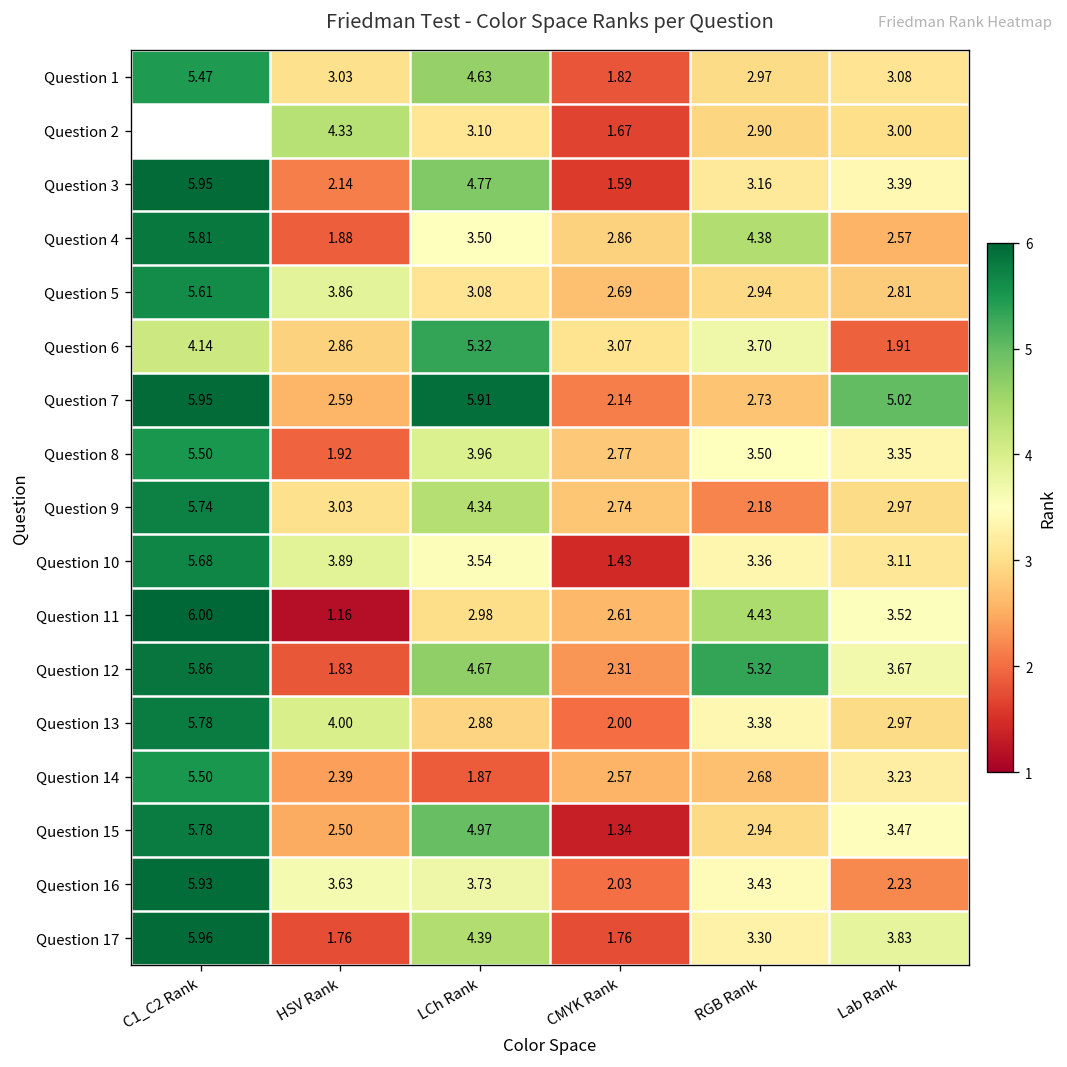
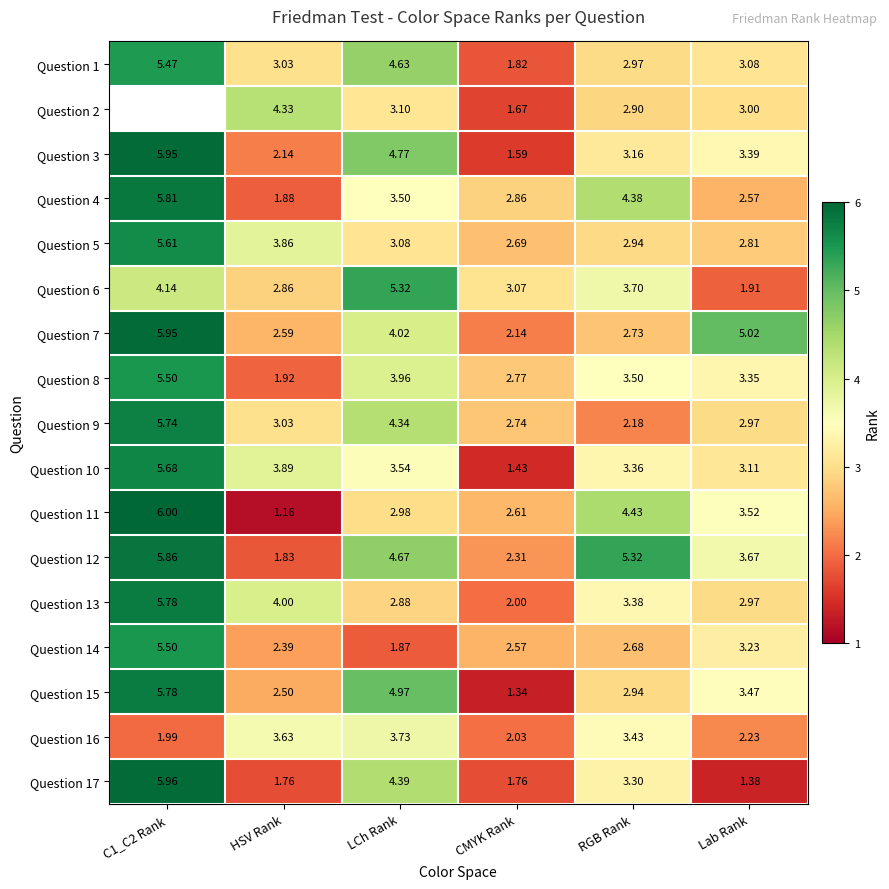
  {
    "Question 1": {
      "C1_C2 Rank": 5.47,
      "HSV Rank": 3.03,
      "LCh Rank": 4.63,
      "CMYK Rank": 1.82,
      "RGB Rank": 2.97,
      "Lab Rank": 3.08
    },
    "Question 2": {
      "HSV Rank": 4.33,
      "LCh Rank": 3.10,
      "CMYK Rank": 1.67,
      "RGB Rank": 2.90,
      "Lab Rank": 3.00
    },
    "Question 3": {
      "C1_C2 Rank": 5.95,
      "HSV Rank": 2.14,
      "LCh Rank": 4.77,
      "CMYK Rank": 1.59,
      "RGB Rank": 3.16,
      "Lab Rank": 3.39
    },
    "Question 4": {
      "C1_C2 Rank": 5.81,
      "HSV Rank": 1.88,
      "LCh Rank": 3.50,
      "CMYK Rank": 2.86,
      "RGB Rank": 4.38,
      "Lab Rank": 2.57
    },
    "Question 5": {
      "C1_C2 Rank": 5.61,
      "HSV Rank": 3.86,
      "LCh Rank": 3.08,
      "CMYK Rank": 2.69,
      "RGB Rank": 2.94,
      "Lab Rank": 2.81
    },
    "Question 6": {
      "C1_C2 Rank": 4.14,
      "HSV Rank": 2.86,
      "LCh Rank": 5.32,
      "CMYK Rank": 3.07,
      "RGB Rank": 3.70,
      "Lab Rank": 1.91
    },
    "Question 7": {
      "C1_C2 Rank": 5.95,
      "HSV Rank": 2.59,
-     "LCh Rank": 5.91,
+     "LCh Rank": 4.02,
      "CMYK Rank": 2.14,
      "RGB Rank": 2.73,
      "Lab Rank": 5.02
    },
    "Question 8": {
      "C1_C2 Rank": 5.50,
      "HSV Rank": 1.92,
      "LCh Rank": 3.96,
      "CMYK Rank": 2.77,
      "RGB Rank": 3.50,
      "Lab Rank": 3.35
    },
    "Question 9": {
      "C1_C2 Rank": 5.74,
      "HSV Rank": 3.03,
      "LCh Rank": 4.34,
      "CMYK Rank": 2.74,
      "RGB Rank": 2.18,
      "Lab Rank": 2.97
    },
    "Question 10": {
      "C1_C2 Rank": 5.68,
      "HSV Rank": 3.89,
      "LCh Rank": 3.54,
      "CMYK Rank": 1.43,
      "RGB Rank": 3.36,
      "Lab Rank": 3.11
    },
    "Question 11": {
      "C1_C2 Rank": 6.00,
      "HSV Rank": 1.16,
      "LCh Rank": 2.98,
      "CMYK Rank": 2.61,
      "RGB Rank": 4.43,
      "Lab Rank": 3.52
    },
    "Question 12": {
      "C1_C2 Rank": 5.86,
      "HSV Rank": 1.83,
      "LCh Rank": 4.67,
      "CMYK Rank": 2.31,
      "RGB Rank": 5.32,
      "Lab Rank": 3.67
    },
    "Question 13": {
      "C1_C2 Rank": 5.78,
      "HSV Rank": 4.00,
      "LCh Rank": 2.88,
      "CMYK Rank": 2.00,
      "RGB Rank": 3.38,
      "Lab Rank": 2.97
    },
    "Question 14": {
      "C1_C2 Rank": 5.50,
      "HSV Rank": 2.39,
      "LCh Rank": 1.87,
      "CMYK Rank": 2.57,
      "RGB Rank": 2.68,
      "Lab Rank": 3.23
    },
    "Question 15": {
      "C1_C2 Rank": 5.78,
      "HSV Rank": 2.50,
      "LCh Rank": 4.97,
      "CMYK Rank": 1.34,
      "RGB Rank": 2.94,
      "Lab Rank": 3.47
    },
    "Question 16": {
-     "C1_C2 Rank": 5.93,
+     "C1_C2 Rank": 1.99,
      "HSV Rank": 3.63,
      "LCh Rank": 3.73,
      "CMYK Rank": 2.03,
      "RGB Rank": 3.43,
      "Lab Rank": 2.23
    },
    "Question 17": {
      "C1_C2 Rank": 5.96,
      "HSV Rank": 1.76,
      "LCh Rank": 4.39,
      "CMYK Rank": 1.76,
      "RGB Rank": 3.30,
-     "Lab Rank": 3.83
+     "Lab Rank": 1.38
    }
  }
